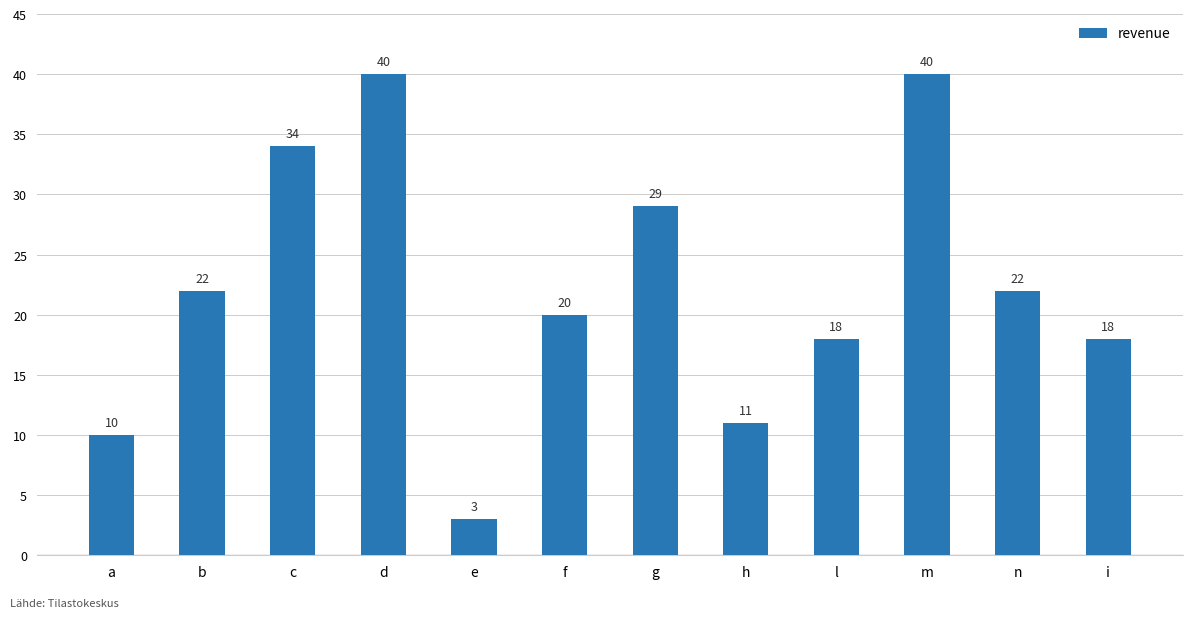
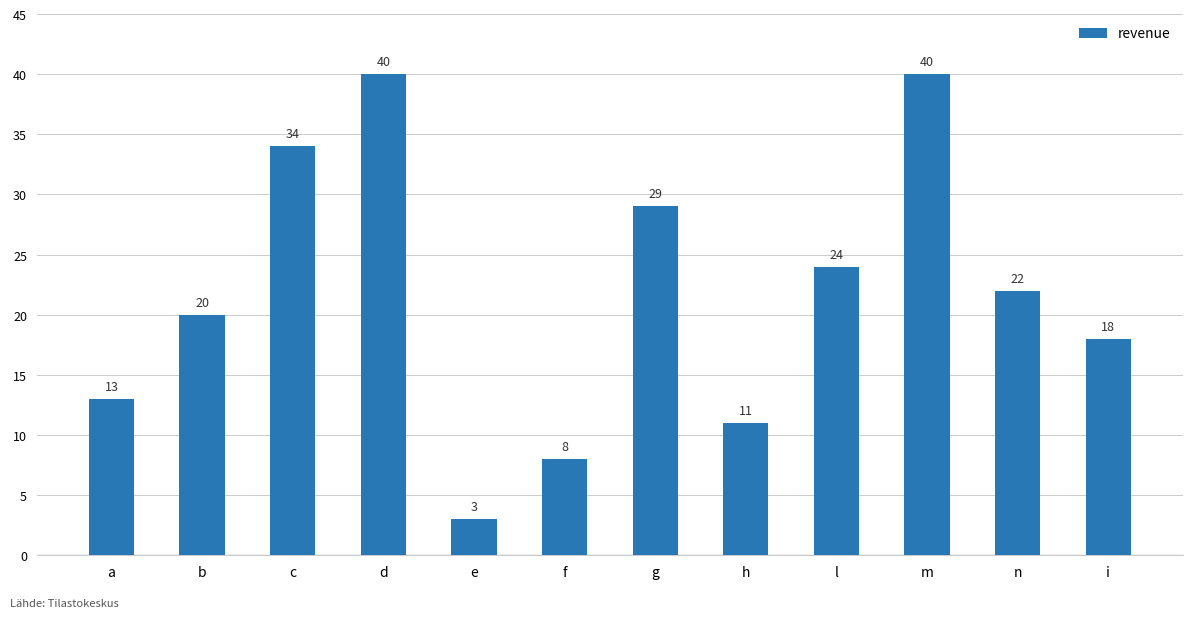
  {
-   "a": 10,
-   "b": 22,
+   "a": 13,
+   "b": 20,
    "c": 34,
    "d": 40,
    "e": 3,
-   "f": 20,
+   "f": 8,
    "g": 29,
    "h": 11,
-   "l": 18,
+   "l": 24,
    "m": 40,
    "n": 22,
    "i": 18
  }
